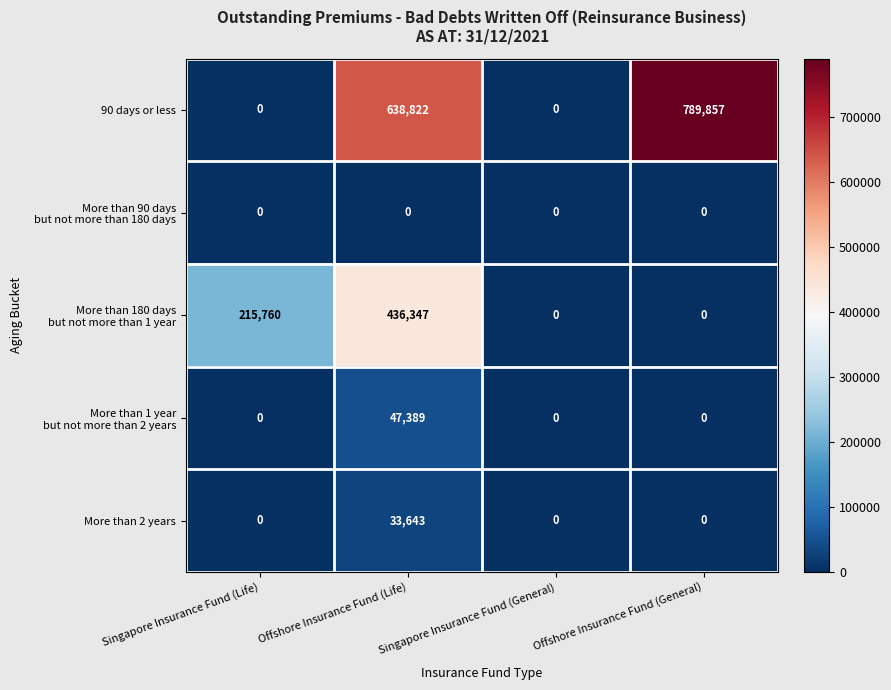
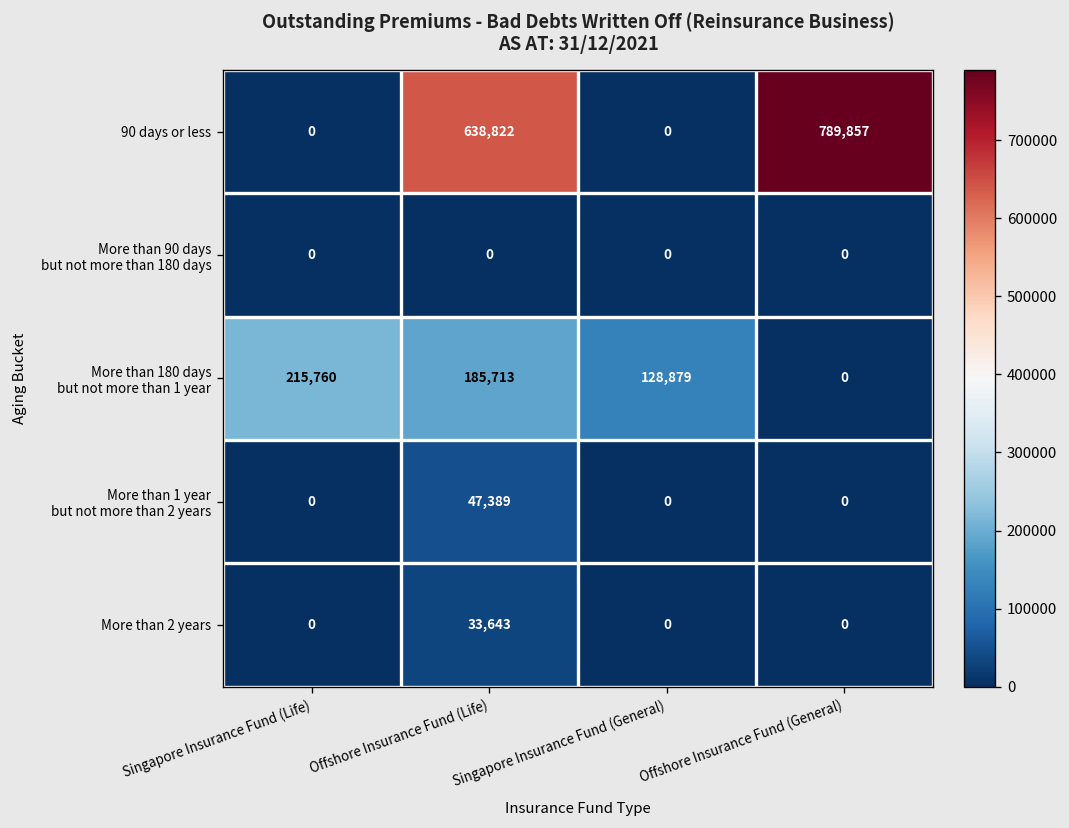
  {
    "90 days or less": {
      "Singapore Insurance Fund (Life)": "0",
      "Offshore Insurance Fund (Life)": "638,822",
      "Singapore Insurance Fund (General)": "0",
      "Offshore Insurance Fund (General)": "789,857"
    },
    "More than 90 days but not more than 180 days": {
      "Singapore Insurance Fund (Life)": "0",
      "Offshore Insurance Fund (Life)": "0",
      "Singapore Insurance Fund (General)": "0",
      "Offshore Insurance Fund (General)": "0"
    },
    "More than 180 days but not more than 1 year": {
      "Singapore Insurance Fund (Life)": "215,760",
-     "Offshore Insurance Fund (Life)": "436,347",
-     "Singapore Insurance Fund (General)": "0",
+     "Offshore Insurance Fund (Life)": "185,713",
+     "Singapore Insurance Fund (General)": "128,879",
      "Offshore Insurance Fund (General)": "0"
    },
    "More than 1 year but not more than 2 years": {
      "Singapore Insurance Fund (Life)": "0",
      "Offshore Insurance Fund (Life)": "47,389",
      "Singapore Insurance Fund (General)": "0",
      "Offshore Insurance Fund (General)": "0"
    },
    "More than 2 years": {
      "Singapore Insurance Fund (Life)": "0",
      "Offshore Insurance Fund (Life)": "33,643",
      "Singapore Insurance Fund (General)": "0",
      "Offshore Insurance Fund (General)": "0"
    }
  }
